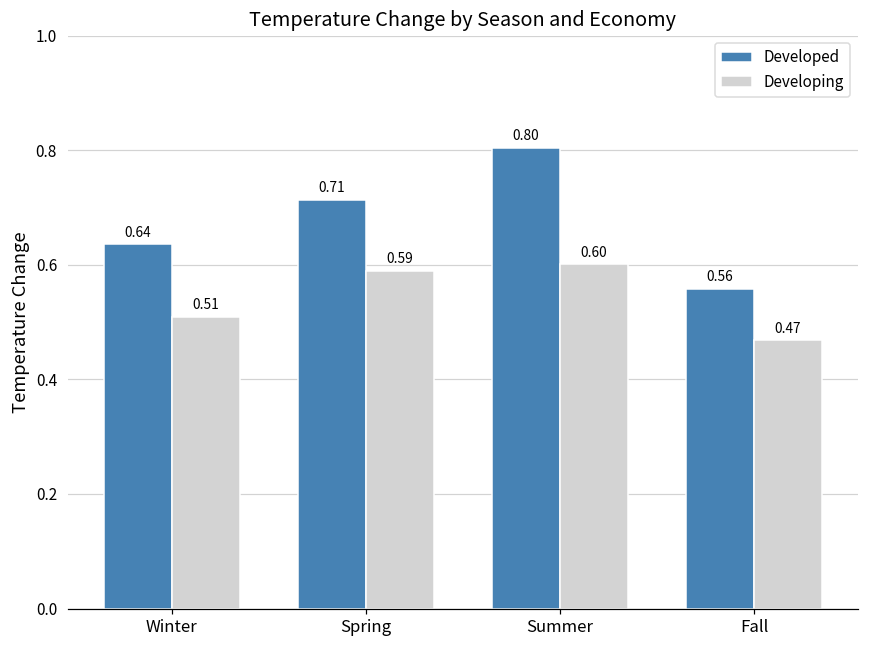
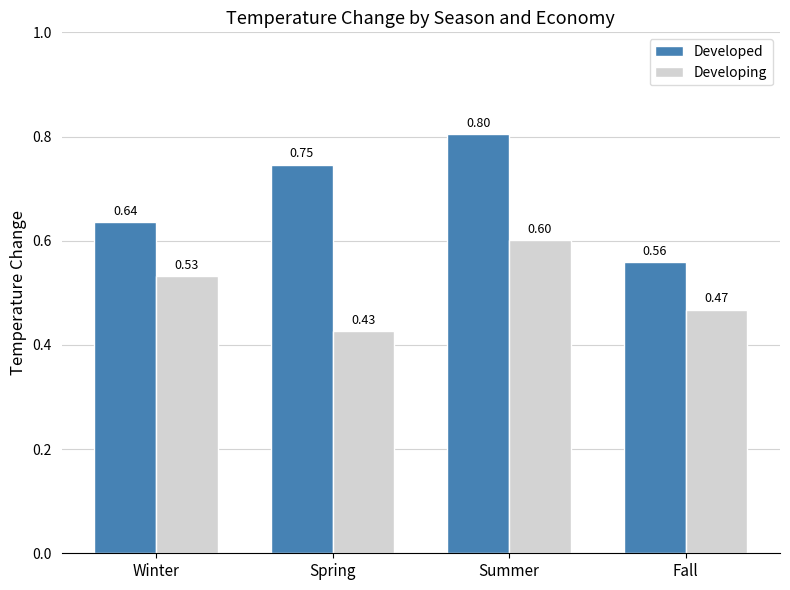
  {
    "Developed": {
      "Winter": 0.64,
-     "Spring": 0.71,
+     "Spring": 0.75,
      "Summer": 0.80,
      "Fall": 0.56
    },
    "Developing": {
-     "Winter": 0.51,
-     "Spring": 0.59,
+     "Winter": 0.53,
+     "Spring": 0.43,
      "Summer": 0.60,
      "Fall": 0.47
    }
  }
